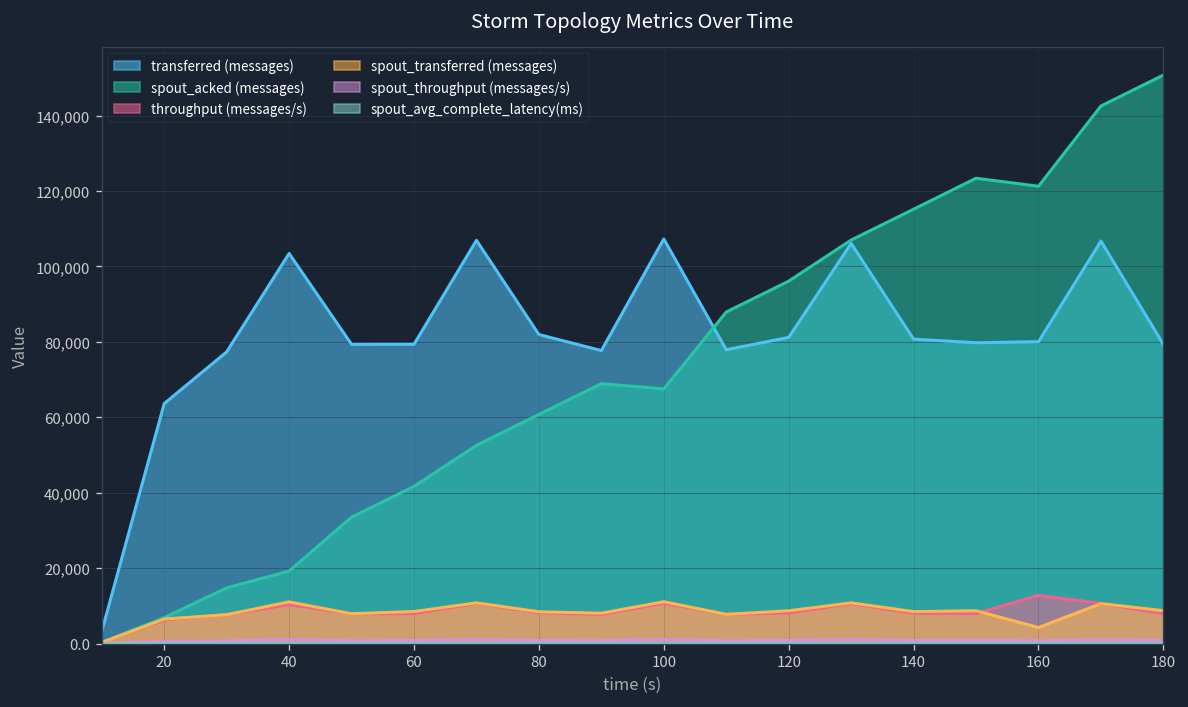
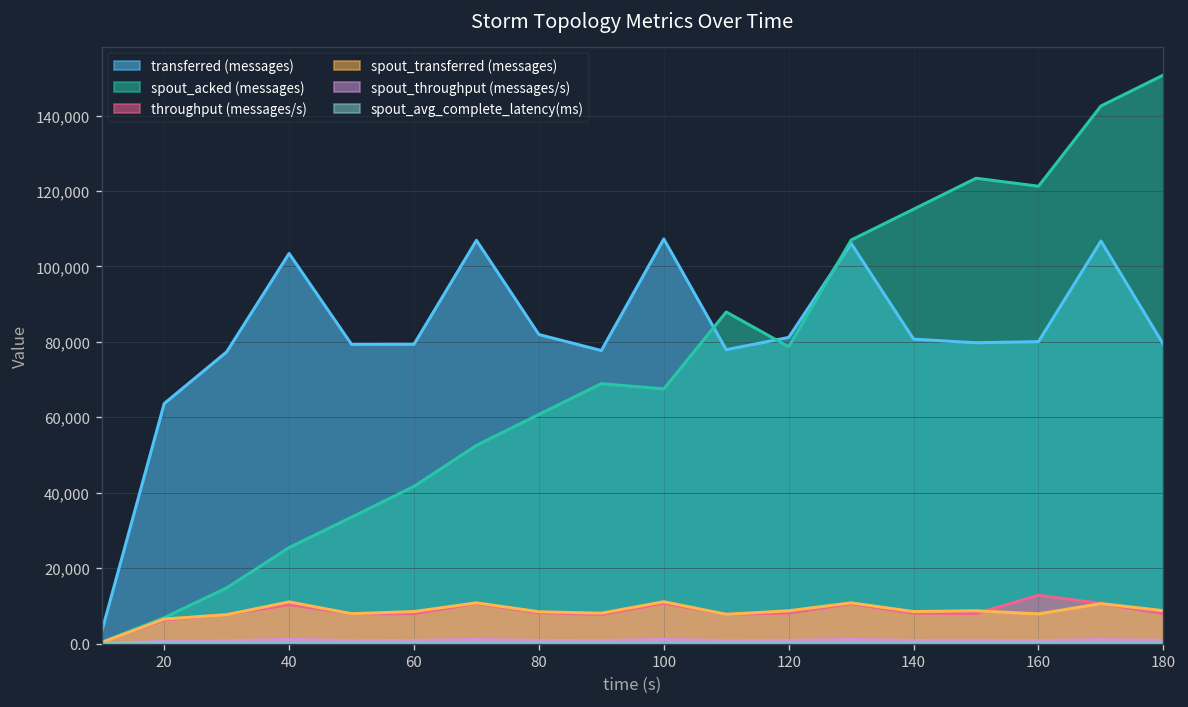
  {
    "spout_acked (messages)": {
-     "40": "19,000",
+     "40": "25,000",
      "60": "42,000",
      "80": "61,000",
      "100": "68,000",
-     "120": "96,000",
+     "120": "79,000",
      "140": "115,000",
      "160": "121,000",
      "180": "151,000"
    },
    "throughput (messages/s)": {
      "160": "13,000"
    },
    "spout_transferred (messages)": {
-     "160": "4,000"
+     "160": "8,000"
    },
    "spout_throughput (messages/s)": {
      "40": "1,000",
      "60": "1,000",
      "80": "1,000",
      "100": "1,000",
      "120": "1,000",
      "140": "1,000",
      "180": "1,000"
    }
  }
